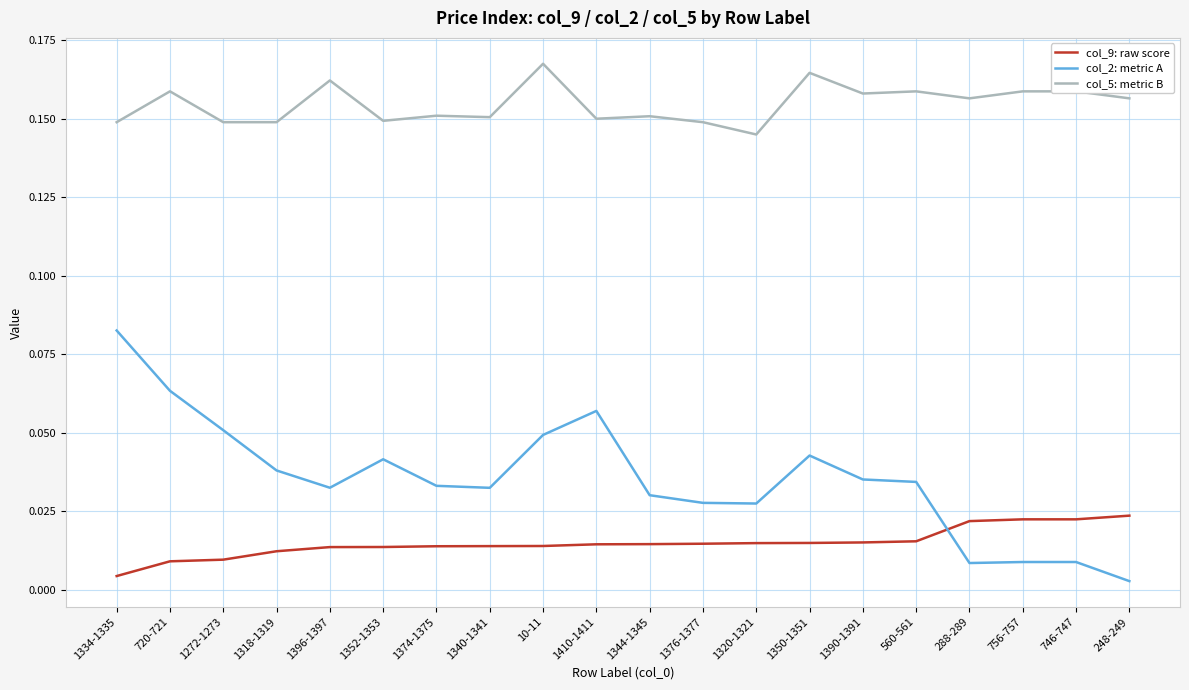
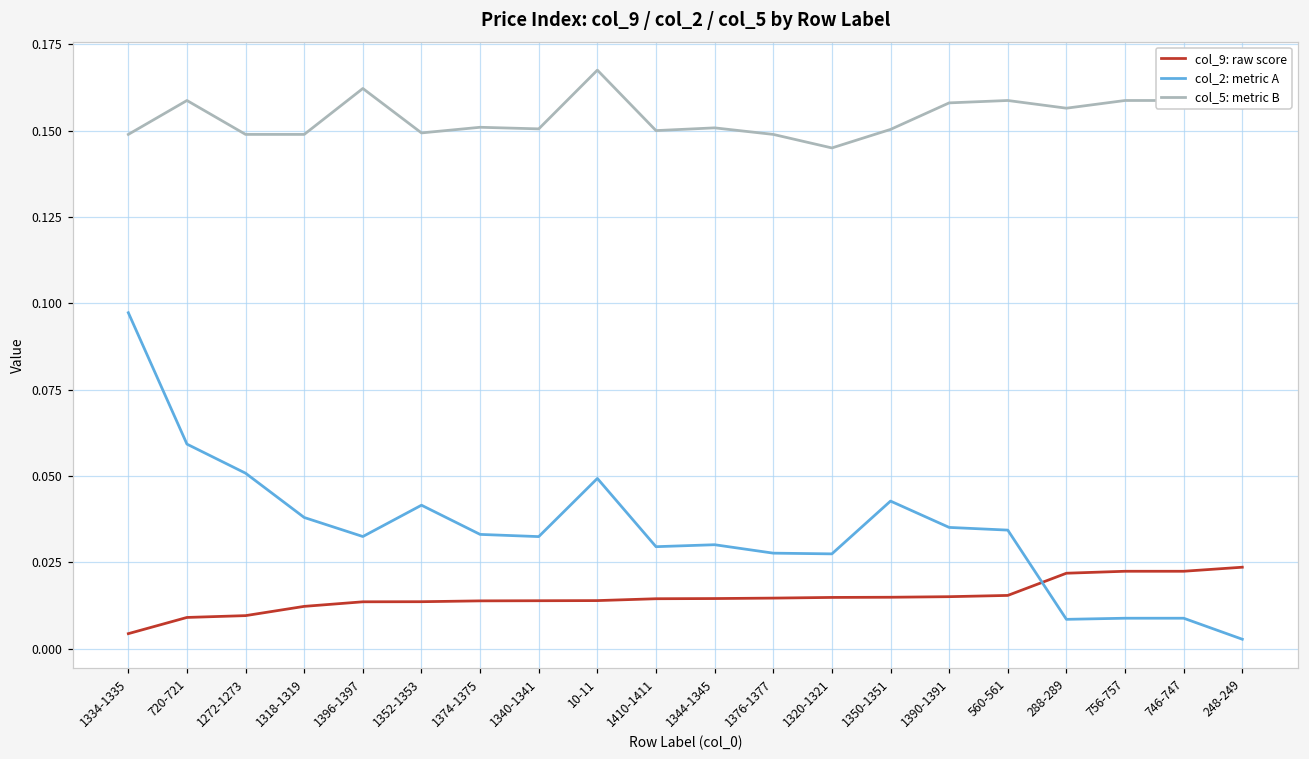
  {
    "col_9: raw score": {
      "1334-1335": 0.004,
      "720-721": 0.009,
      "1272-1273": 0.010,
      "1318-1319": 0.012,
      "1396-1397": 0.014,
      "1352-1353": 0.014,
      "1374-1375": 0.014,
      "1340-1341": 0.014,
      "10-11": 0.014,
      "1410-1411": 0.015,
      "1344-1345": 0.015,
      "1376-1377": 0.015,
      "1320-1321": 0.015,
      "1350-1351": 0.015,
      "1390-1391": 0.015,
      "560-561": 0.015,
      "288-289": 0.022,
      "756-757": 0.022,
      "746-747": 0.022,
      "248-249": 0.024
    },
    "col_2: metric A": {
-     "1334-1335": 0.083,
-     "720-721": 0.063,
+     "1334-1335": 0.097,
+     "720-721": 0.059,
      "1272-1273": 0.051,
      "1318-1319": 0.038,
      "1396-1397": 0.033,
      "1352-1353": 0.042,
      "1374-1375": 0.033,
      "1340-1341": 0.032,
      "10-11": 0.049,
-     "1410-1411": 0.057,
+     "1410-1411": 0.030,
      "1344-1345": 0.030,
      "1376-1377": 0.028,
      "1320-1321": 0.027,
      "1350-1351": 0.043,
      "1390-1391": 0.035,
      "560-561": 0.034,
      "288-289": 0.009,
      "756-757": 0.009,
      "746-747": 0.009,
      "248-249": 0.003
    },
    "col_5: metric B": {
      "1334-1335": 0.149,
      "720-721": 0.159,
      "1272-1273": 0.149,
      "1318-1319": 0.149,
      "1396-1397": 0.162,
      "1352-1353": 0.149,
      "1374-1375": 0.151,
      "1340-1341": 0.151,
      "10-11": 0.168,
      "1410-1411": 0.150,
      "1344-1345": 0.151,
      "1376-1377": 0.149,
      "1320-1321": 0.145,
-     "1350-1351": 0.165,
+     "1350-1351": 0.150,
      "1390-1391": 0.158,
      "560-561": 0.159,
      "288-289": 0.157,
      "756-757": 0.159,
      "248-249": 0.157
    }
  }
